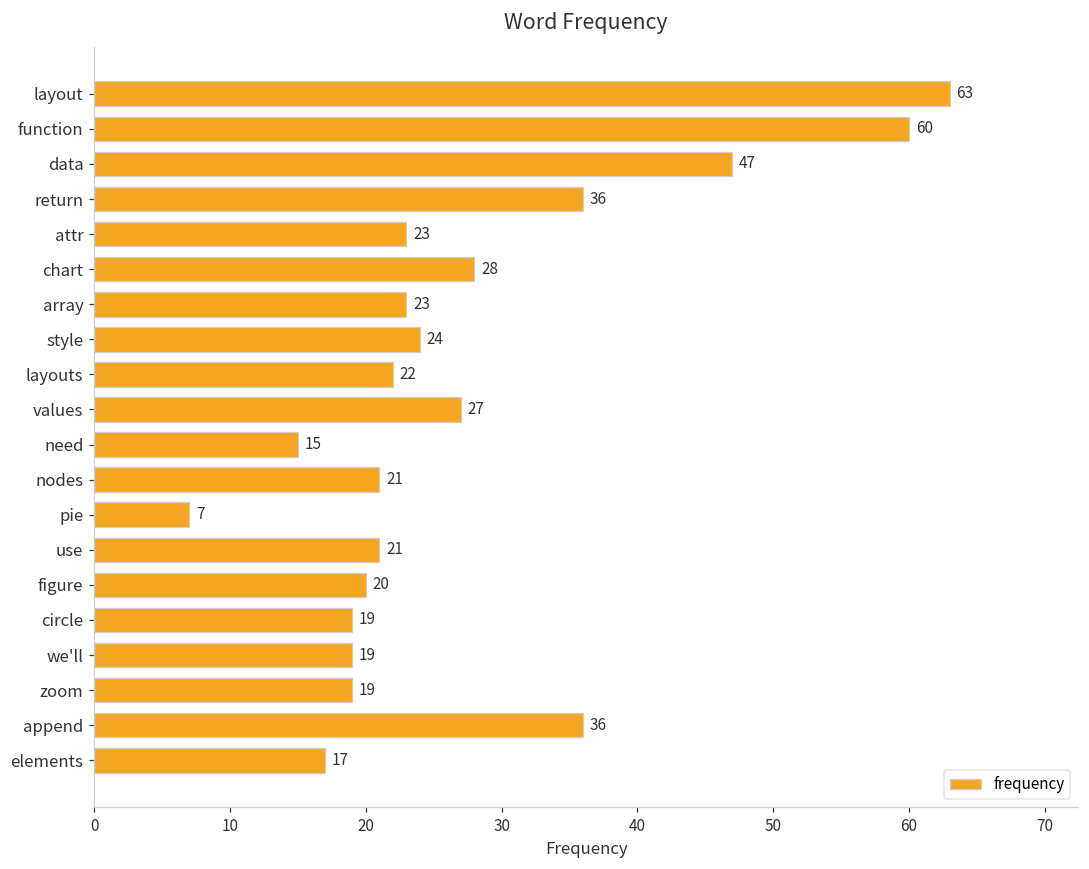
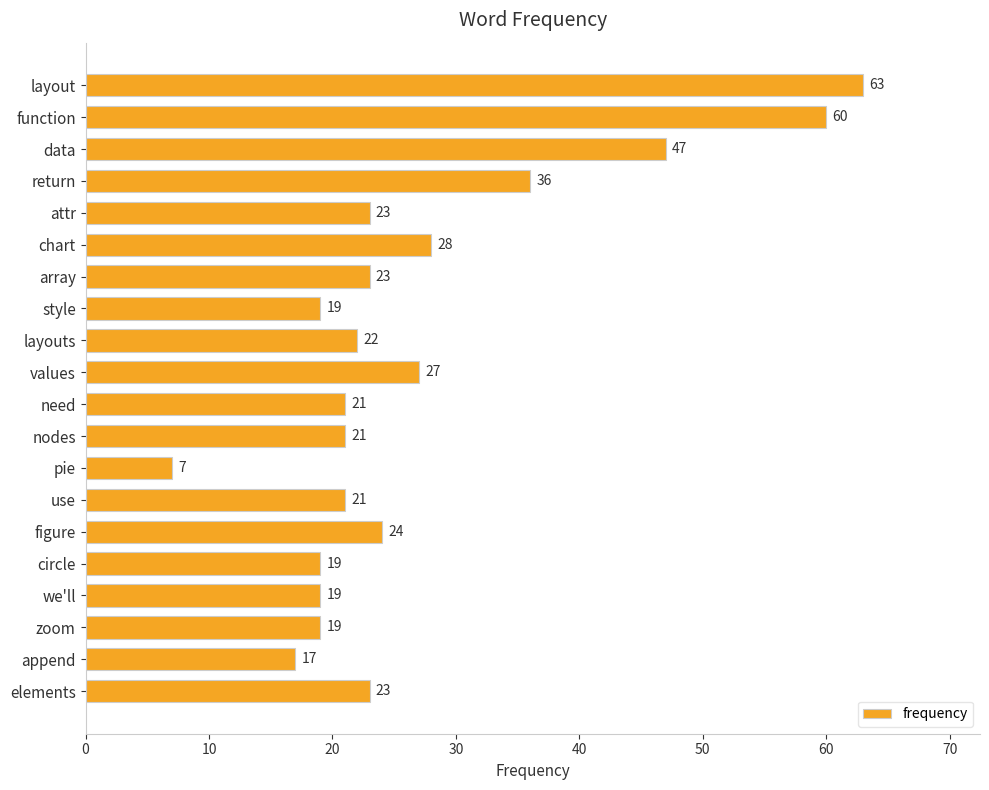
  {
    "layout": 63,
    "function": 60,
    "data": 47,
    "return": 36,
    "attr": 23,
    "chart": 28,
    "array": 23,
-   "style": 24,
+   "style": 19,
    "layouts": 22,
    "values": 27,
-   "need": 15,
+   "need": 21,
    "nodes": 21,
    "pie": 7,
    "use": 21,
-   "figure": 20,
+   "figure": 24,
    "circle": 19,
    "we'll": 19,
    "zoom": 19,
-   "append": 36,
-   "elements": 17
+   "append": 17,
+   "elements": 23
  }
